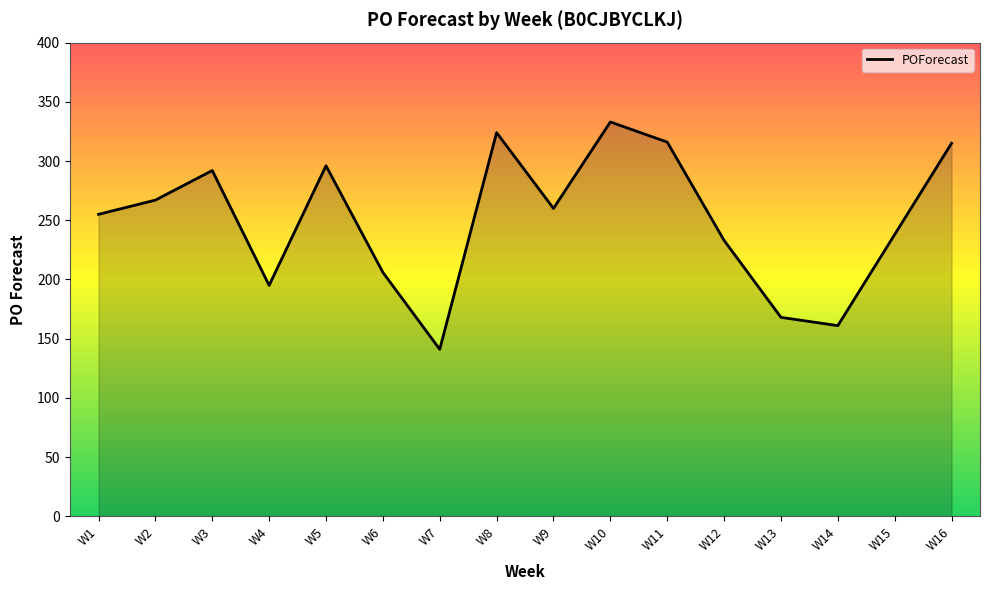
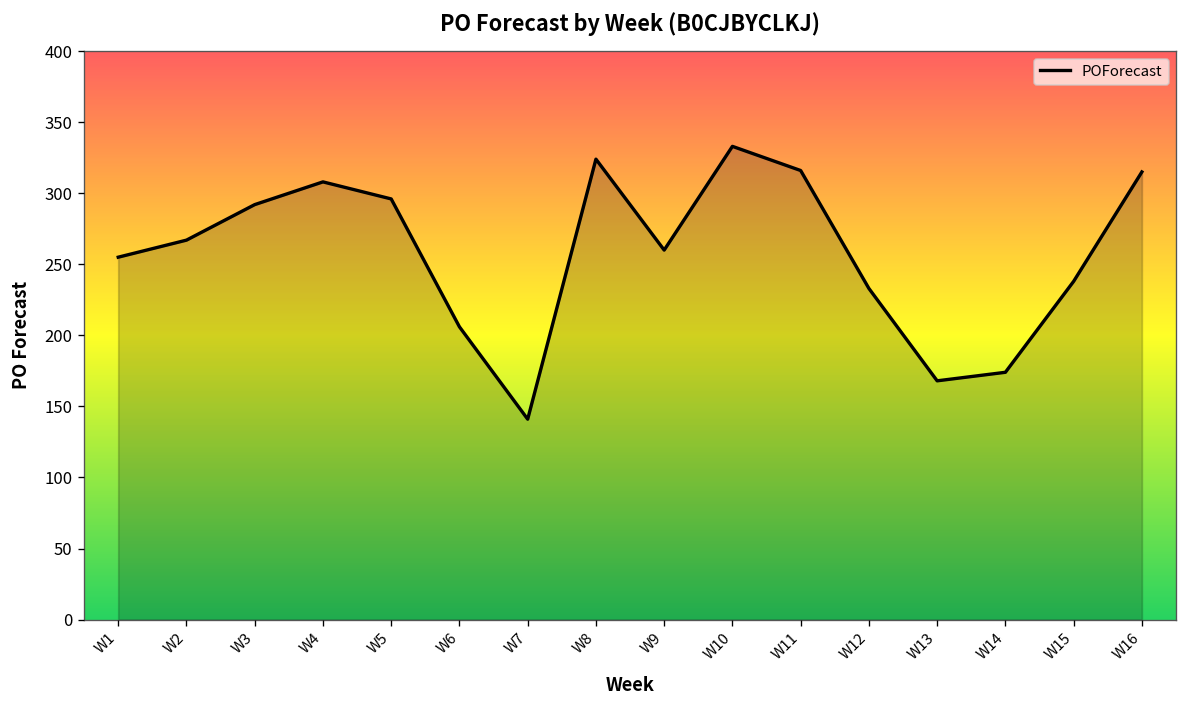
  {
    "W1": 255,
    "W2": 267,
    "W3": 292,
-   "W4": 195,
+   "W4": 308,
    "W5": 296,
    "W6": 206,
    "W7": 141,
    "W8": 324,
    "W9": 260,
    "W10": 333,
    "W11": 316,
    "W12": 233,
    "W13": 168,
-   "W14": 161,
+   "W14": 174,
    "W15": 238,
    "W16": 315
  }
